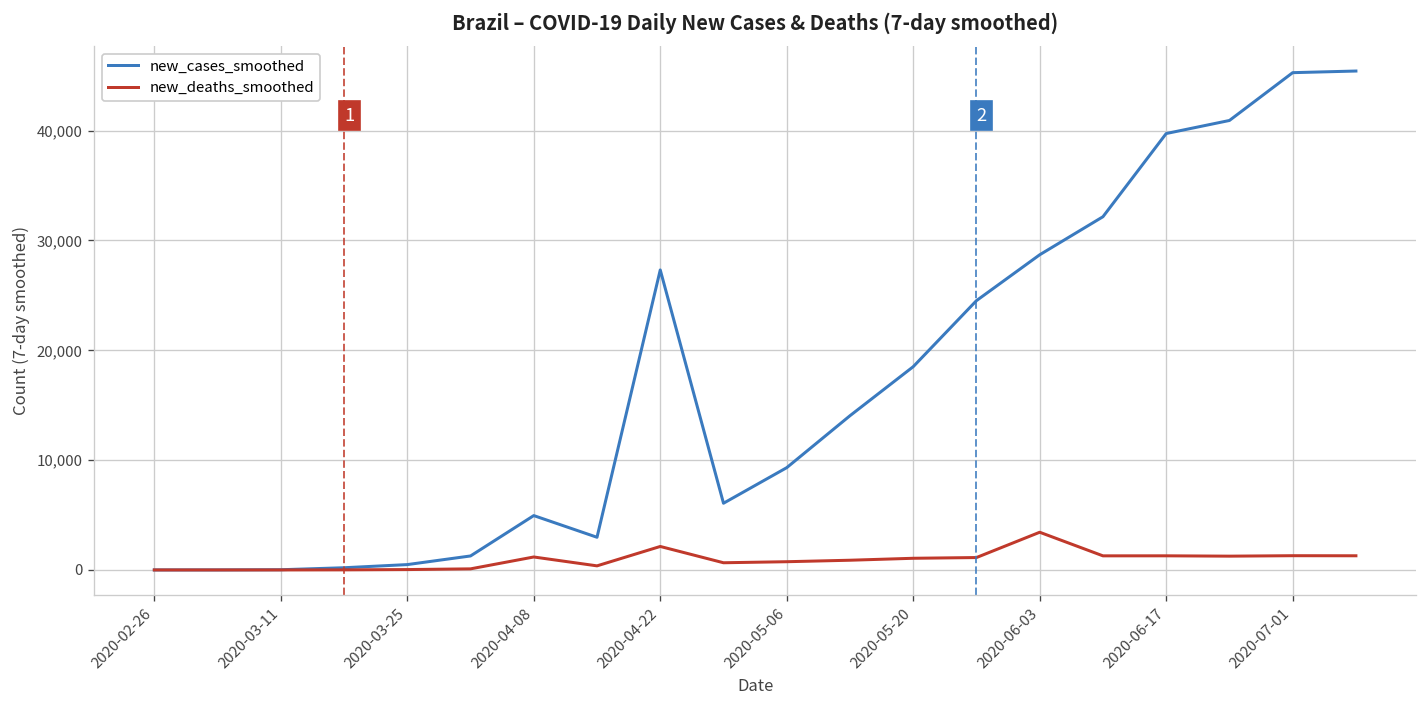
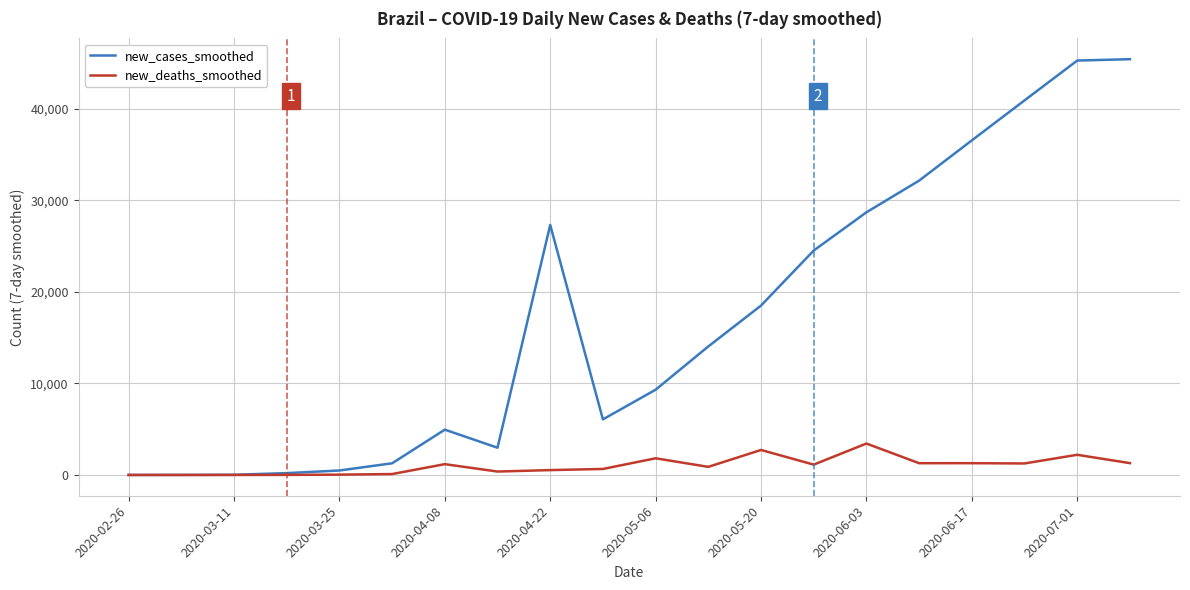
  {
    "new_cases_smoothed": {
      "2020-03-25": "0",
      "2020-04-08": "5,000",
      "2020-04-22": "27,000",
      "2020-05-06": "9,000",
      "2020-05-20": "19,000",
      "2020-06-03": "29,000",
-     "2020-06-17": "40,000",
+     "2020-06-17": "37,000",
      "2020-07-01": "45,000"
    },
    "new_deaths_smoothed": {
      "2020-03-25": "0",
      "2020-04-08": "1,000",
-     "2020-04-22": "2,000",
-     "2020-05-06": "1,000",
-     "2020-05-20": "1,000",
+     "2020-04-22": "1,000",
+     "2020-05-06": "2,000",
+     "2020-05-20": "3,000",
      "2020-06-03": "3,000",
      "2020-06-17": "1,000",
-     "2020-07-01": "1,000"
+     "2020-07-01": "2,000"
    }
  }
